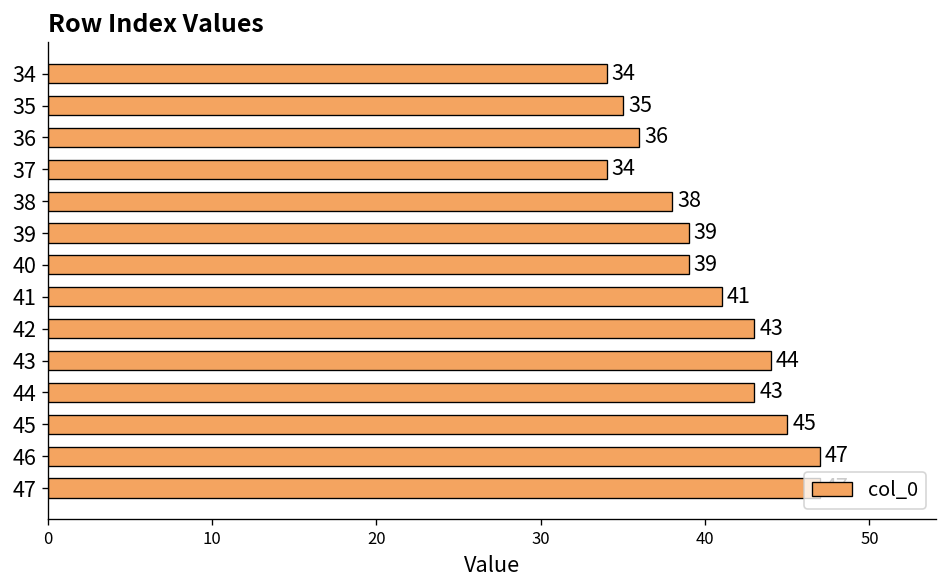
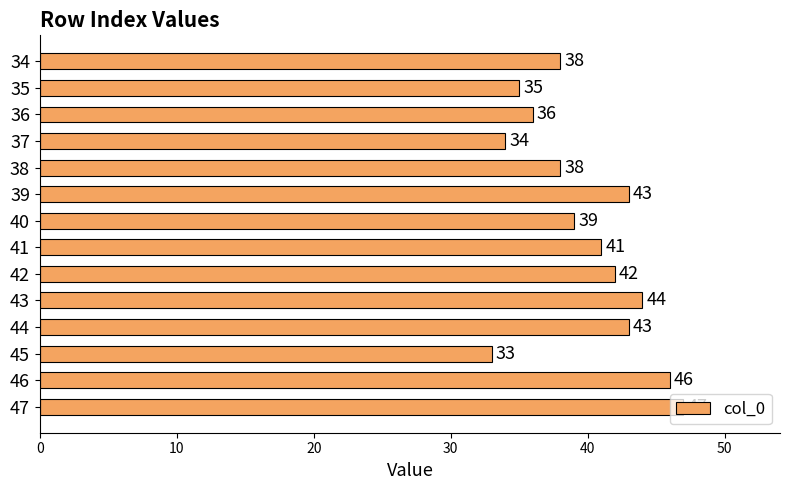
  {
-   "34": 34,
+   "34": 38,
    "35": 35,
    "36": 36,
    "37": 34,
    "38": 38,
-   "39": 39,
+   "39": 43,
    "40": 39,
    "41": 41,
-   "42": 43,
+   "42": 42,
    "43": 44,
    "44": 43,
-   "45": 45,
-   "46": 47
+   "45": 33,
+   "46": 46
  }
